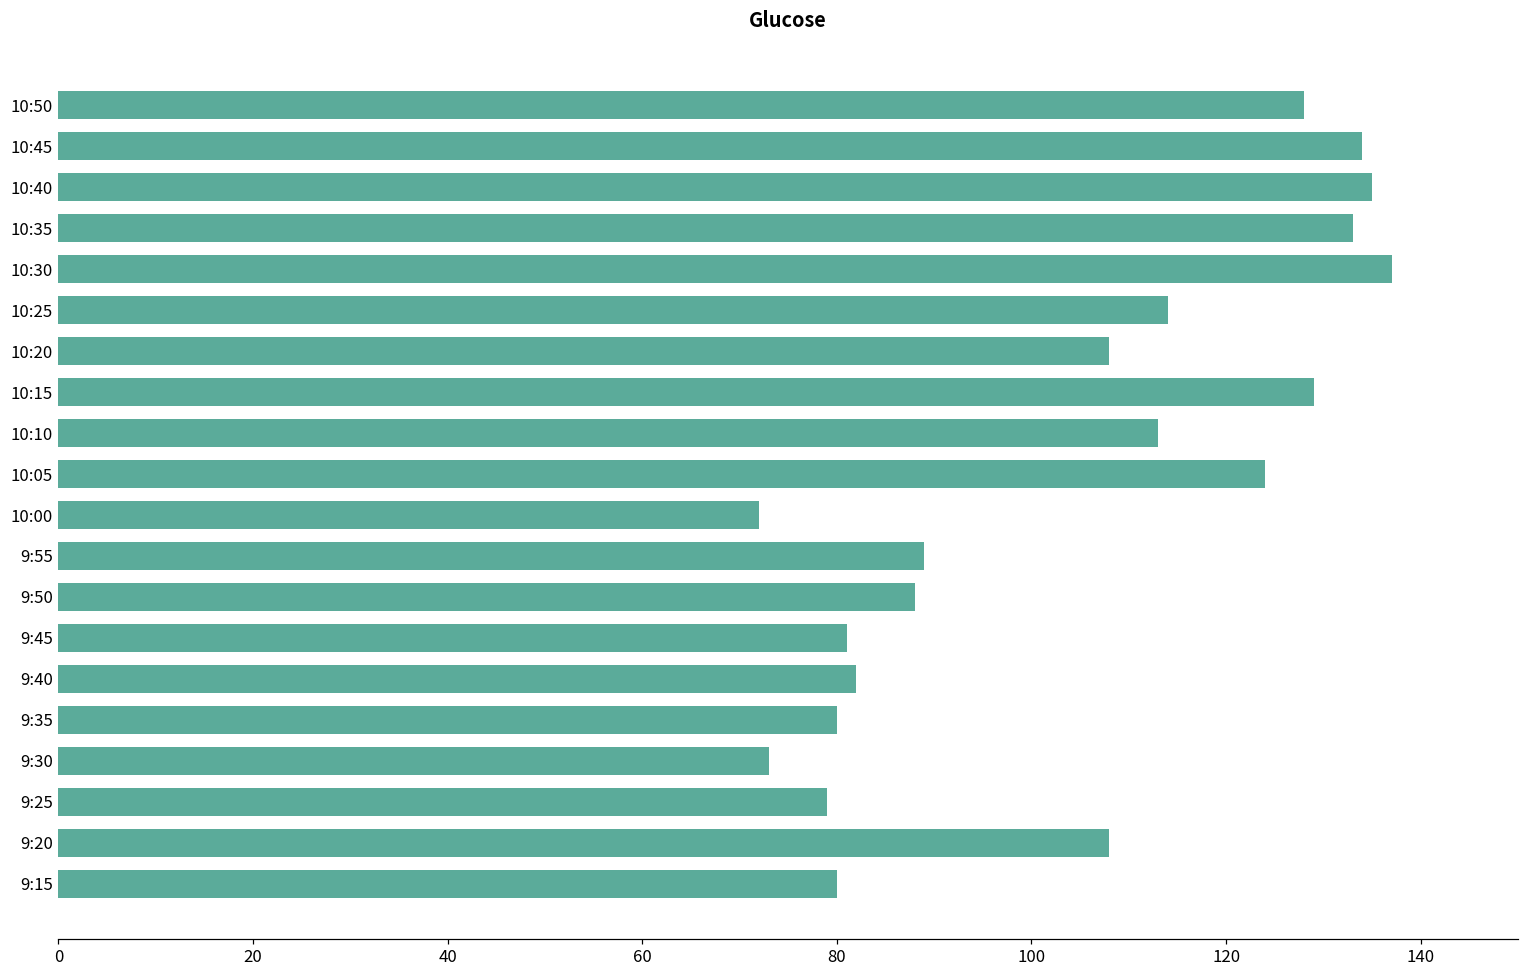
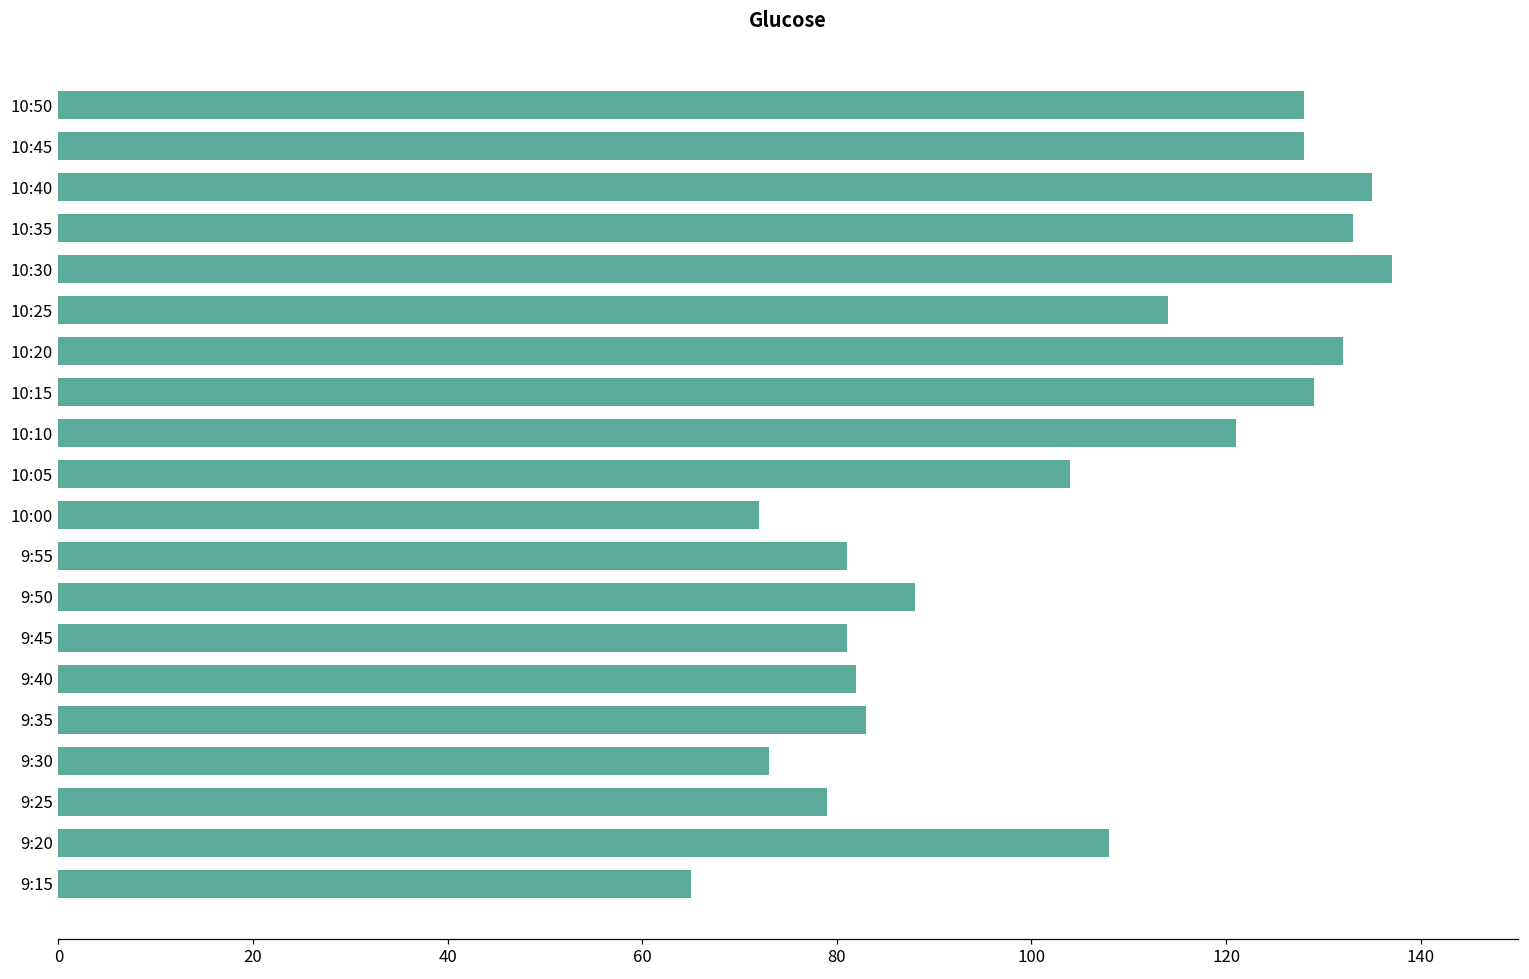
  {
    "10:50": 128,
-   "10:45": 134,
+   "10:45": 128,
    "10:40": 135,
    "10:35": 133,
    "10:30": 137,
    "10:25": 114,
-   "10:20": 108,
+   "10:20": 132,
    "10:15": 129,
-   "10:10": 113,
-   "10:05": 124,
+   "10:10": 121,
+   "10:05": 104,
    "10:00": 72,
-   "9:55": 89,
+   "9:55": 81,
    "9:50": 88,
    "9:45": 81,
    "9:40": 82,
-   "9:35": 80,
+   "9:35": 83,
    "9:30": 73,
    "9:25": 79,
    "9:20": 108,
-   "9:15": 80
+   "9:15": 65
  }
